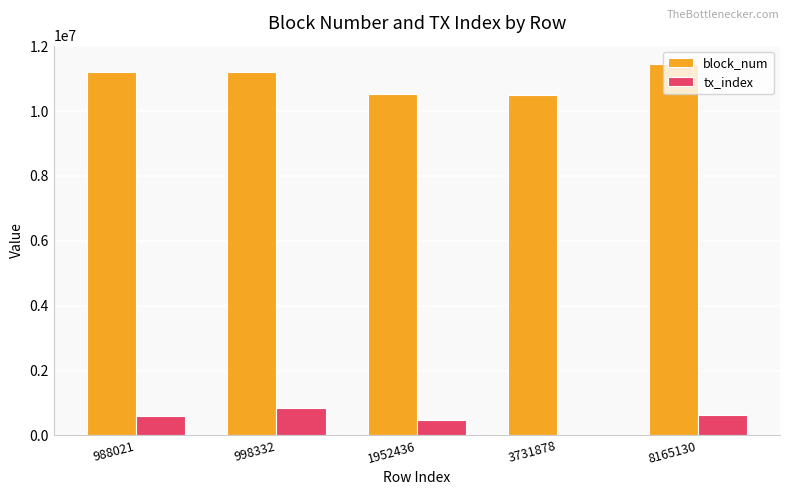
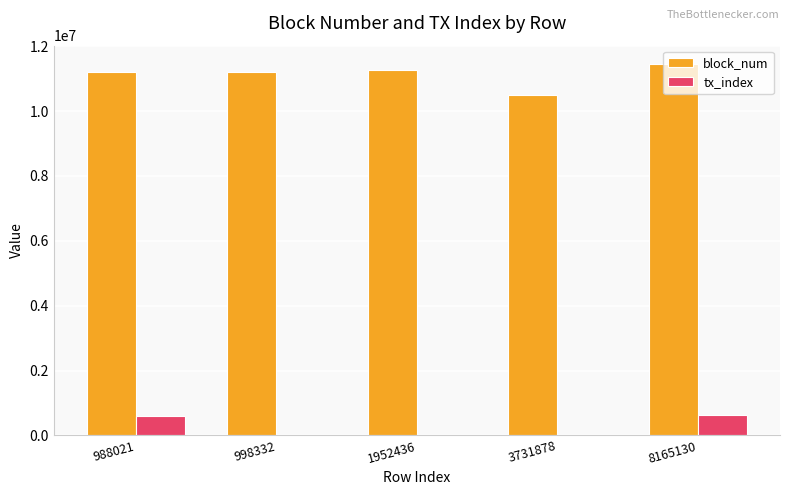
  {
    "block_num": {
      "988021": 11200000,
      "998332": 11200000,
-     "1952436": 10500000,
+     "1952436": 11300000,
      "3731878": 10500000
    },
    "tx_index": {
      "988021": 600000,
-     "998332": 900000,
-     "1952436": 500000,
+     "998332": 0,
+     "1952436": 0,
      "8165130": 600000
    }
  }
